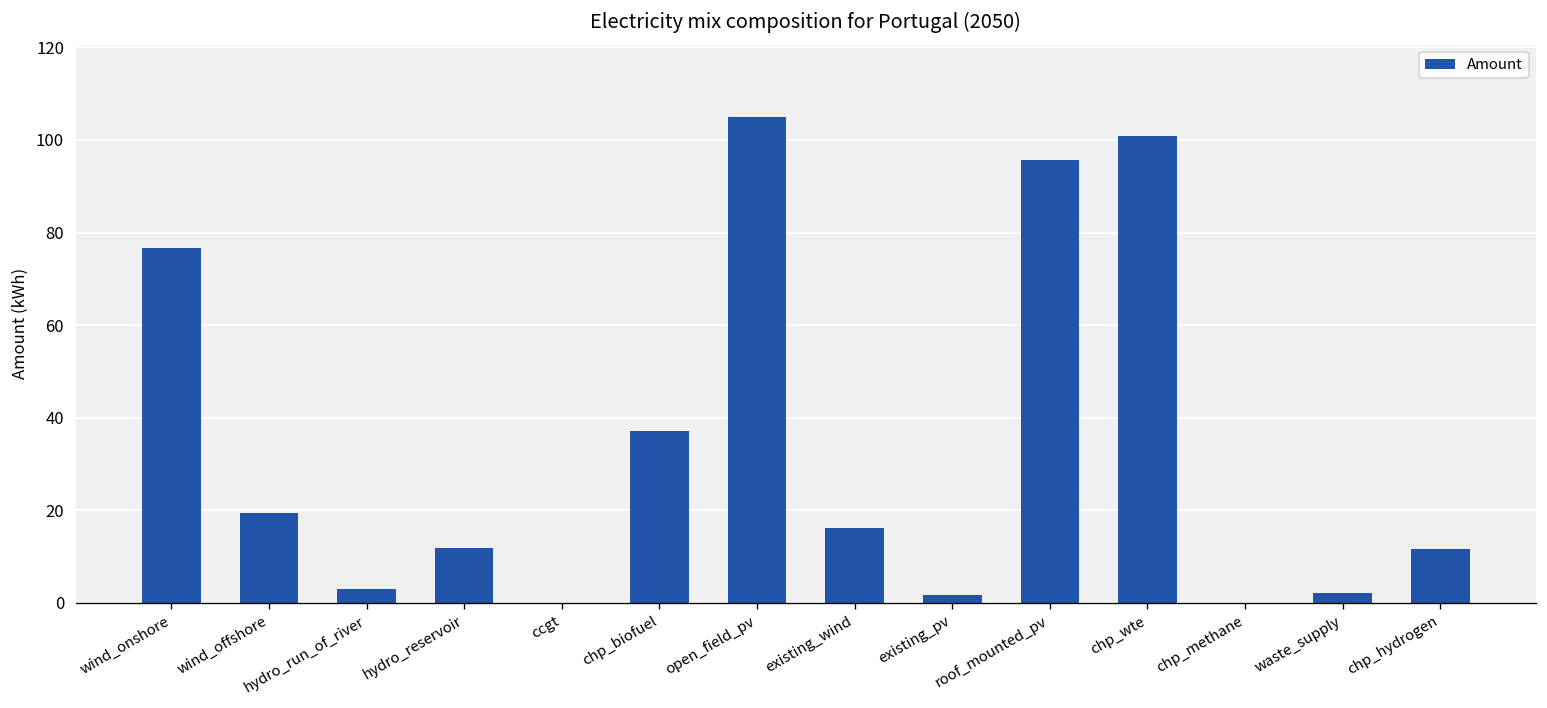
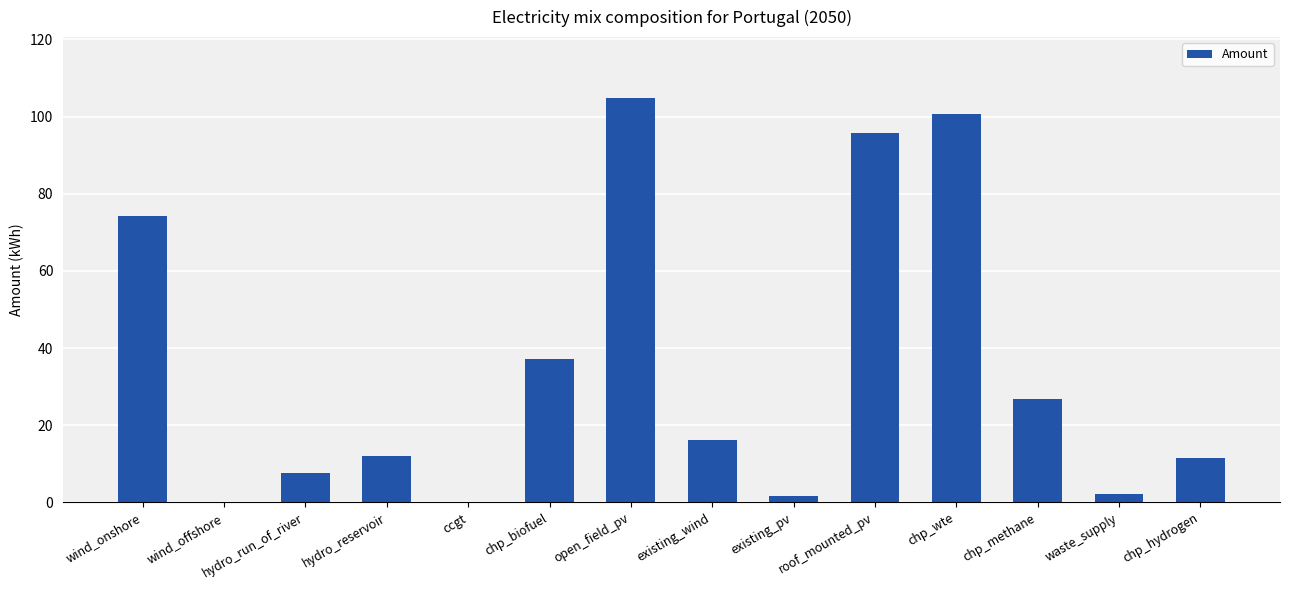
  {
-   "wind_onshore": 77,
-   "wind_offshore": 19,
-   "hydro_run_of_river": 3,
+   "wind_onshore": 74,
+   "wind_offshore": 0,
+   "hydro_run_of_river": 8,
    "hydro_reservoir": 12,
    "chp_biofuel": 37,
    "open_field_pv": 105,
    "existing_wind": 16,
    "existing_pv": 2,
    "roof_mounted_pv": 96,
    "chp_wte": 101,
-   "chp_methane": 0,
+   "chp_methane": 27,
    "waste_supply": 2,
    "chp_hydrogen": 12
  }
